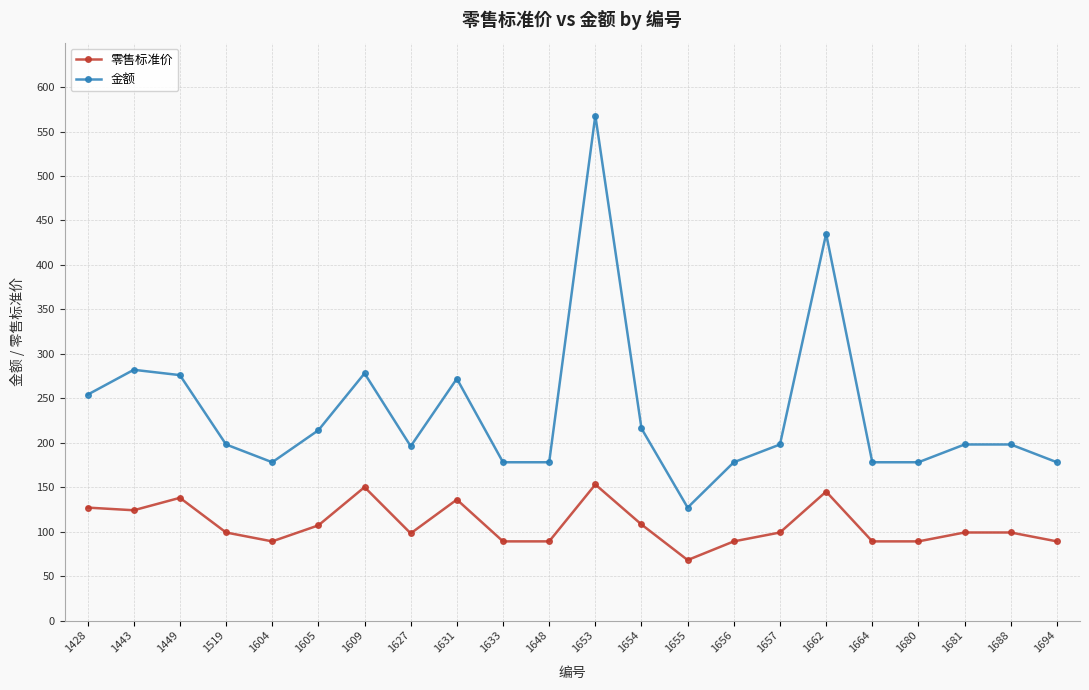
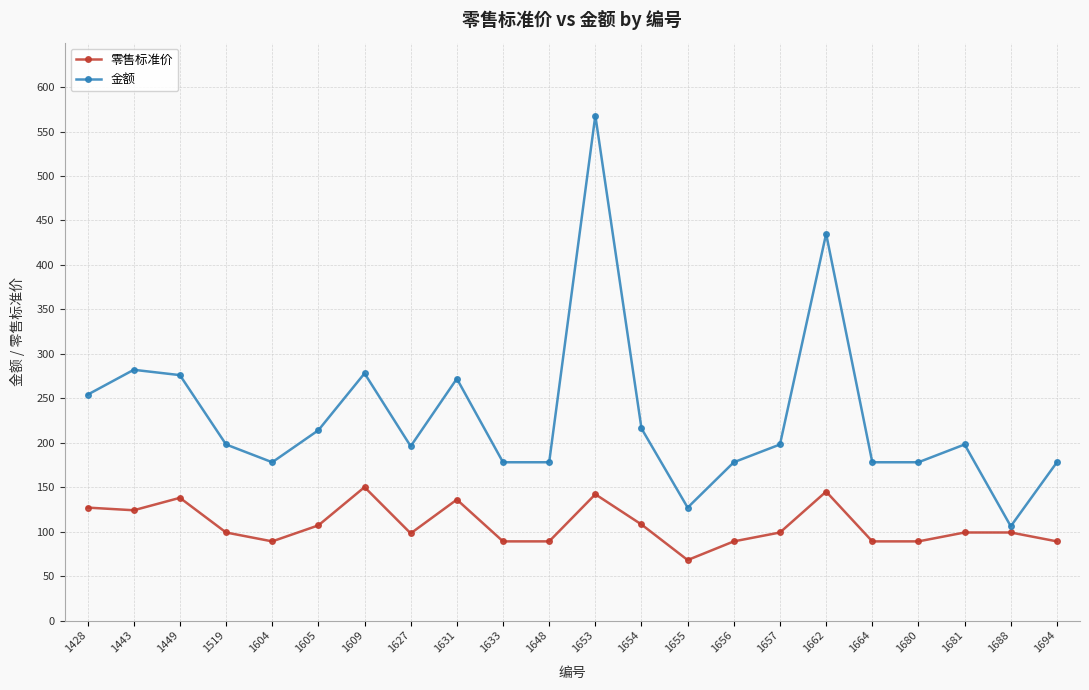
  {
    "零售标准价": {
      "1428": 130,
      "1443": 120,
      "1449": 140,
      "1519": 100,
      "1604": 90,
      "1605": 110,
      "1609": 150,
      "1627": 100,
      "1631": 140,
      "1633": 90,
      "1648": 90,
-     "1653": 150,
+     "1653": 140,
      "1654": 110,
      "1655": 70,
      "1656": 90,
      "1657": 100,
      "1662": 150,
      "1664": 90,
      "1680": 90,
      "1681": 100,
      "1688": 100,
      "1694": 90
    },
    "金额": {
      "1428": 250,
      "1443": 280,
      "1449": 280,
      "1519": 200,
      "1604": 180,
      "1605": 210,
      "1609": 280,
      "1627": 200,
      "1631": 270,
      "1633": 180,
      "1648": 180,
      "1653": 570,
      "1654": 220,
      "1655": 130,
      "1656": 180,
      "1657": 200,
      "1662": 440,
      "1664": 180,
      "1680": 180,
      "1681": 200,
-     "1688": 200,
+     "1688": 110,
      "1694": 180
    }
  }
